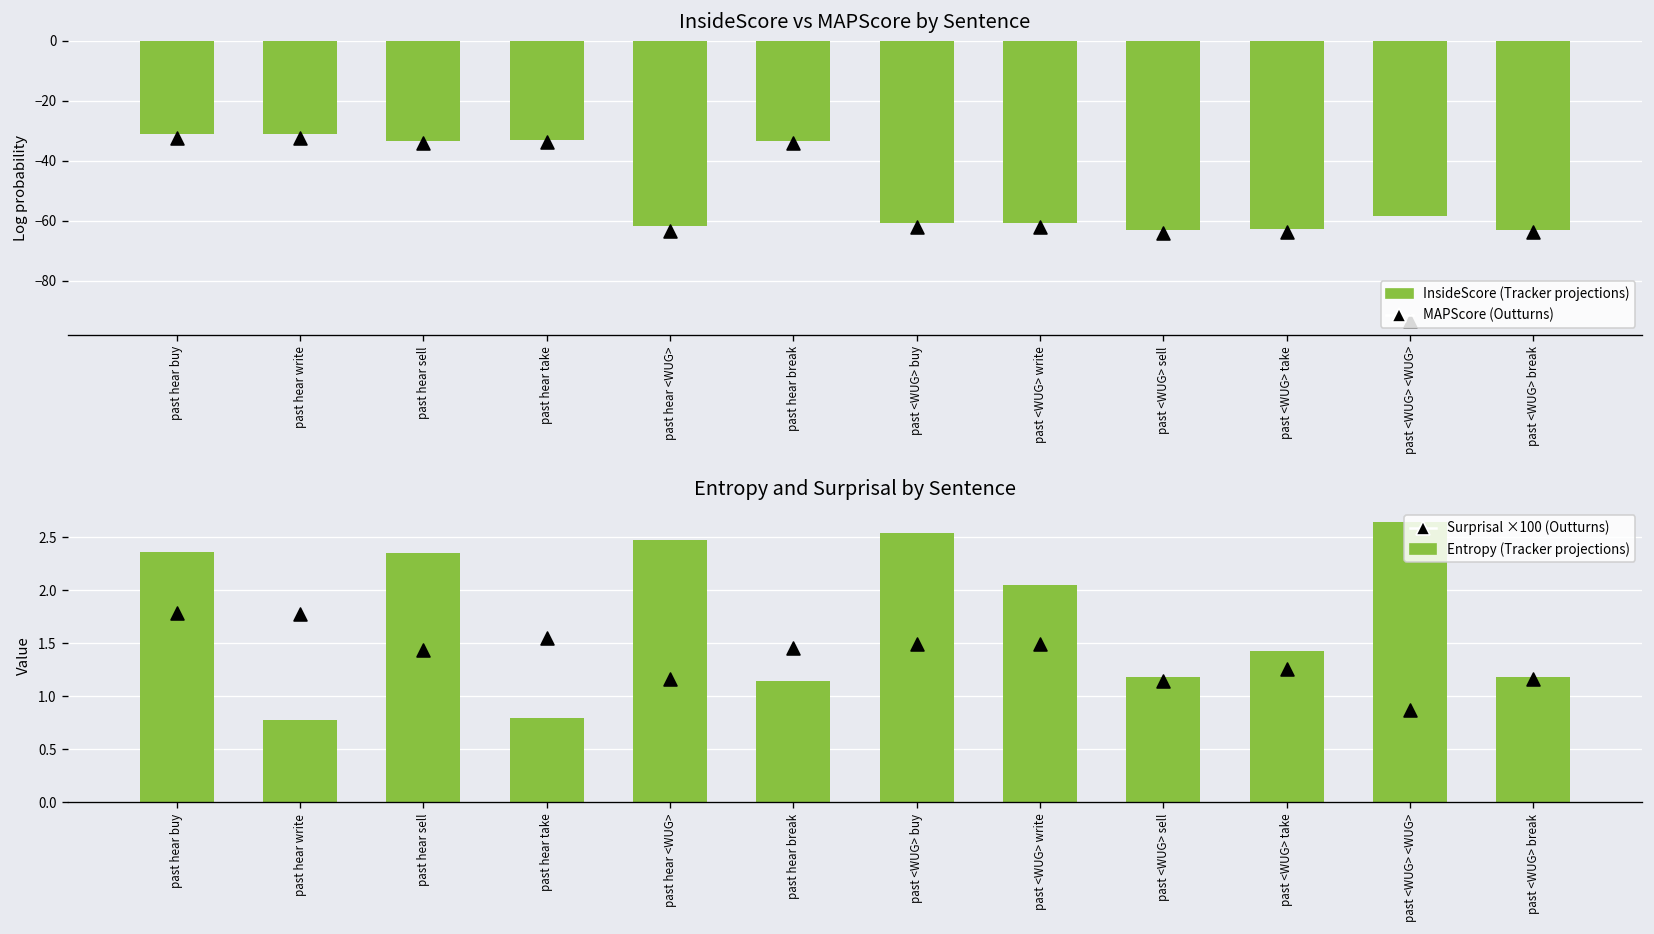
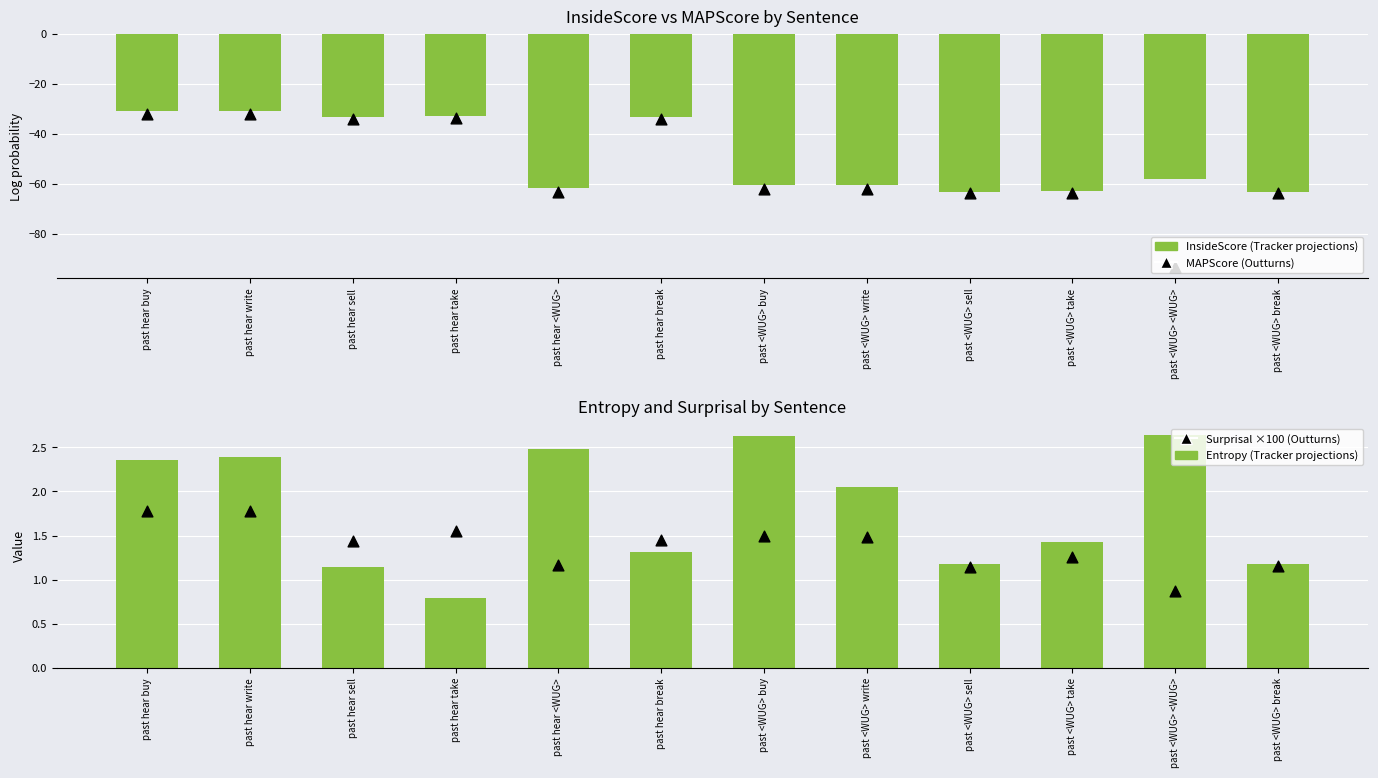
  {
    "InsideScore vs MAPScore by Sentence": {
      "InsideScore (Tracker projections)": {
        "past hear buy": -31,
        "past hear write": -31,
        "past hear sell": -33,
        "past hear take": -33,
        "past hear <WUG>": -62,
        "past hear break": -33,
        "past <WUG> buy": -61,
        "past <WUG> write": -61,
        "past <WUG> sell": -63,
        "past <WUG> take": -63,
        "past <WUG> <WUG>": -58,
        "past <WUG> break": -63
      }
    },
    "Entropy and Surprisal by Sentence": {
      "Entropy (Tracker projections)": {
        "past hear buy": 2.4,
-       "past hear write": 0.8,
-       "past hear sell": 2.3,
+       "past hear write": 2.4,
+       "past hear sell": 1.1,
        "past hear take": 0.8,
        "past hear <WUG>": 2.5,
-       "past hear break": 1.1,
-       "past <WUG> buy": 2.5,
+       "past hear break": 1.3,
+       "past <WUG> buy": 2.6,
        "past <WUG> write": 2.1,
        "past <WUG> sell": 1.2,
        "past <WUG> take": 1.4,
        "past <WUG> break": 1.2
      }
    }
  }
